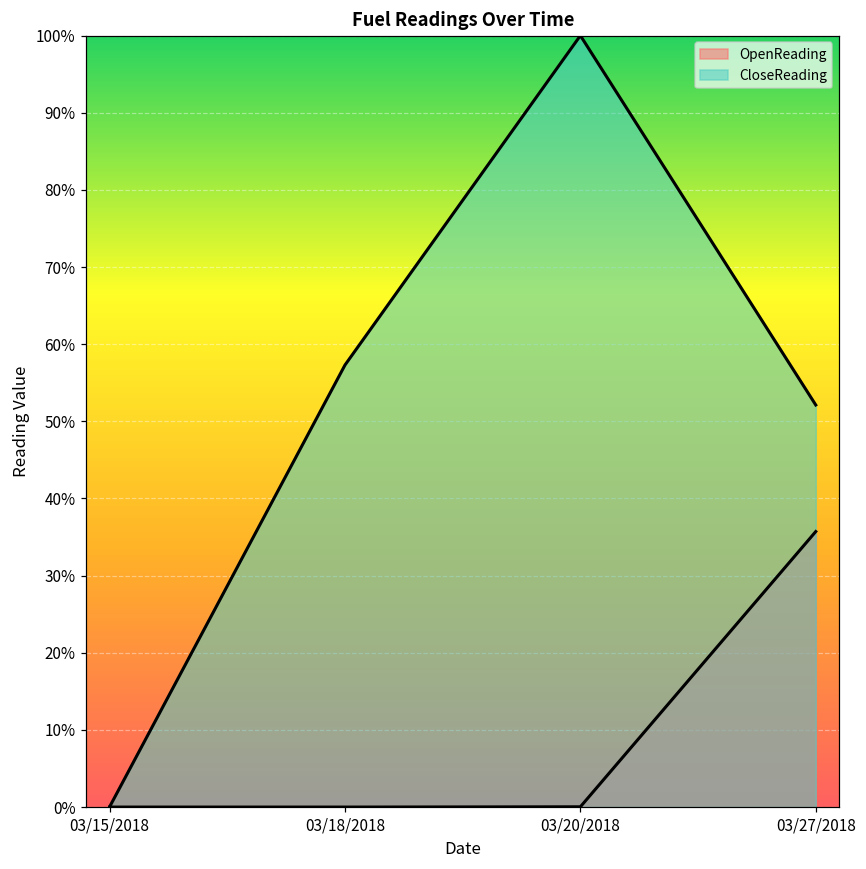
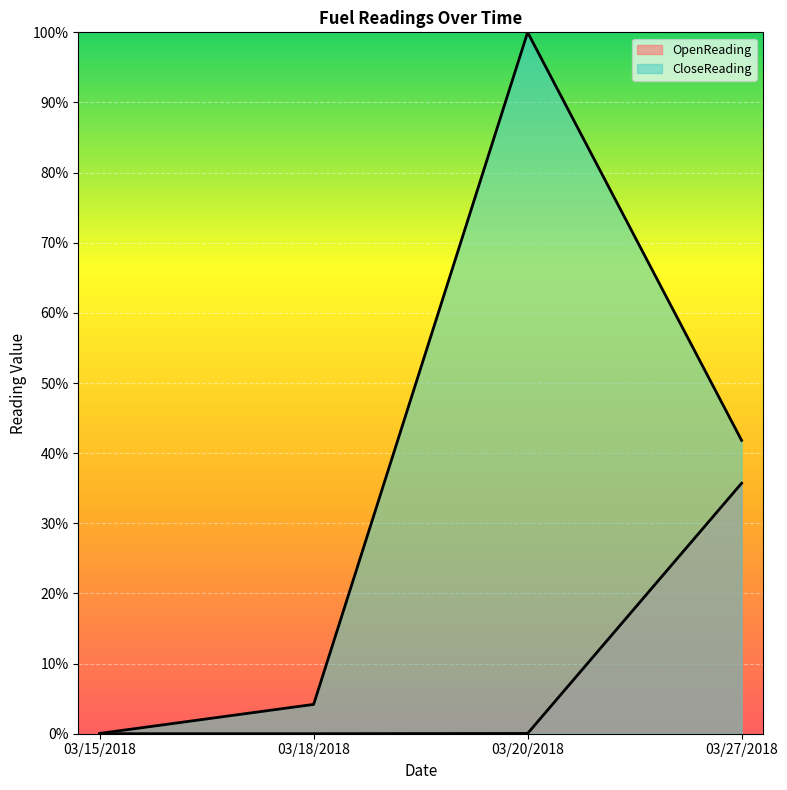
  {
    "OpenReading": {
      "03/18/2018": "0%",
      "03/20/2018": "0%",
      "03/27/2018": "36%"
    },
    "CloseReading": {
-     "03/18/2018": "57%",
+     "03/18/2018": "4%",
      "03/20/2018": "100%",
-     "03/27/2018": "52%"
+     "03/27/2018": "42%"
    }
  }
